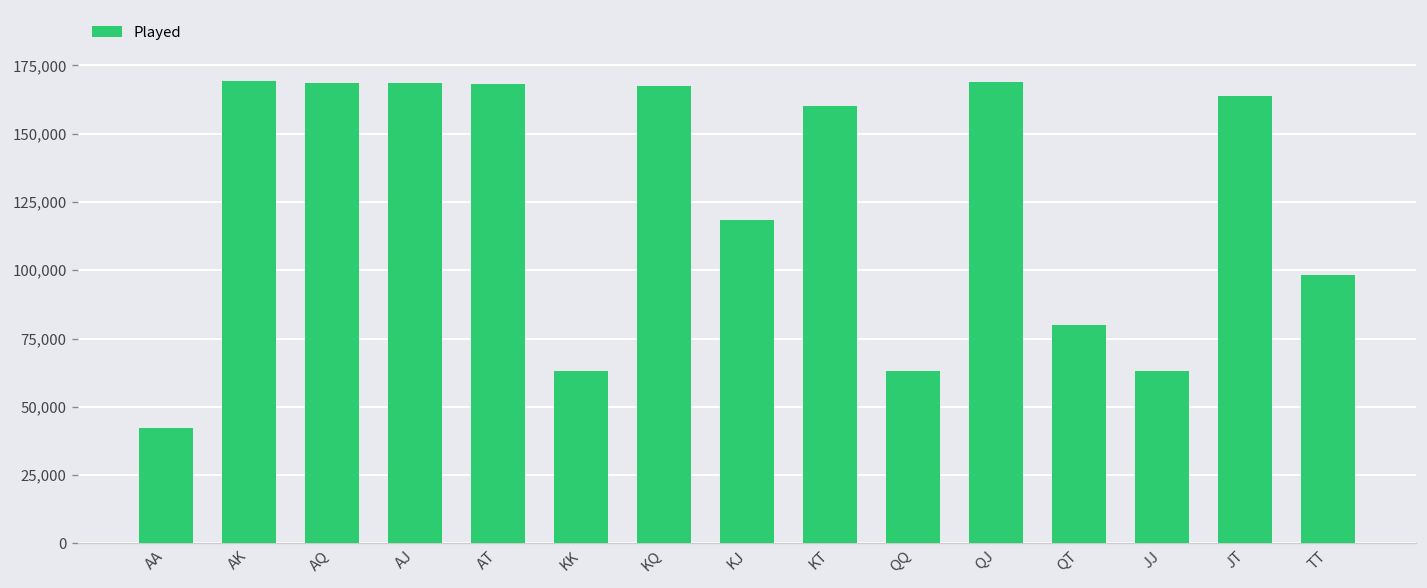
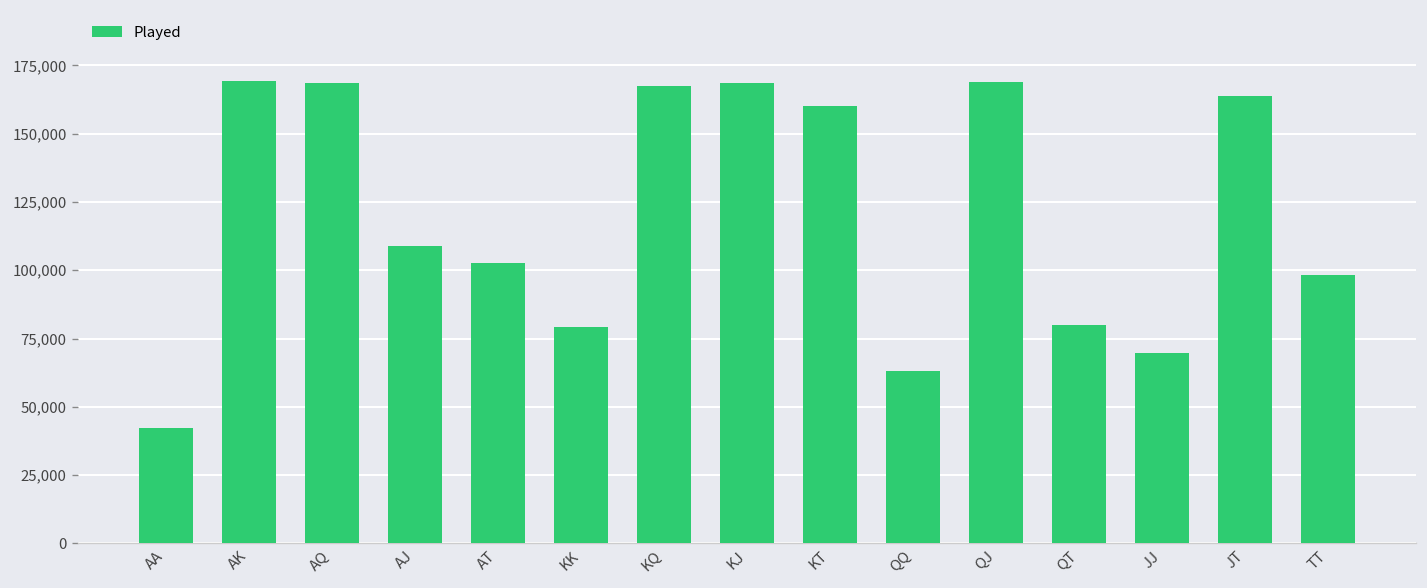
  {
    "AA": "42,000",
    "AK": "169,000",
    "AQ": "169,000",
-   "AJ": "169,000",
-   "AT": "168,000",
-   "KK": "63,000",
+   "AJ": "109,000",
+   "AT": "103,000",
+   "KK": "79,000",
    "KQ": "167,000",
-   "KJ": "118,000",
+   "KJ": "169,000",
    "KT": "160,000",
    "QQ": "63,000",
    "QJ": "169,000",
    "QT": "80,000",
-   "JJ": "63,000",
+   "JJ": "70,000",
    "JT": "164,000",
    "TT": "98,000"
  }
